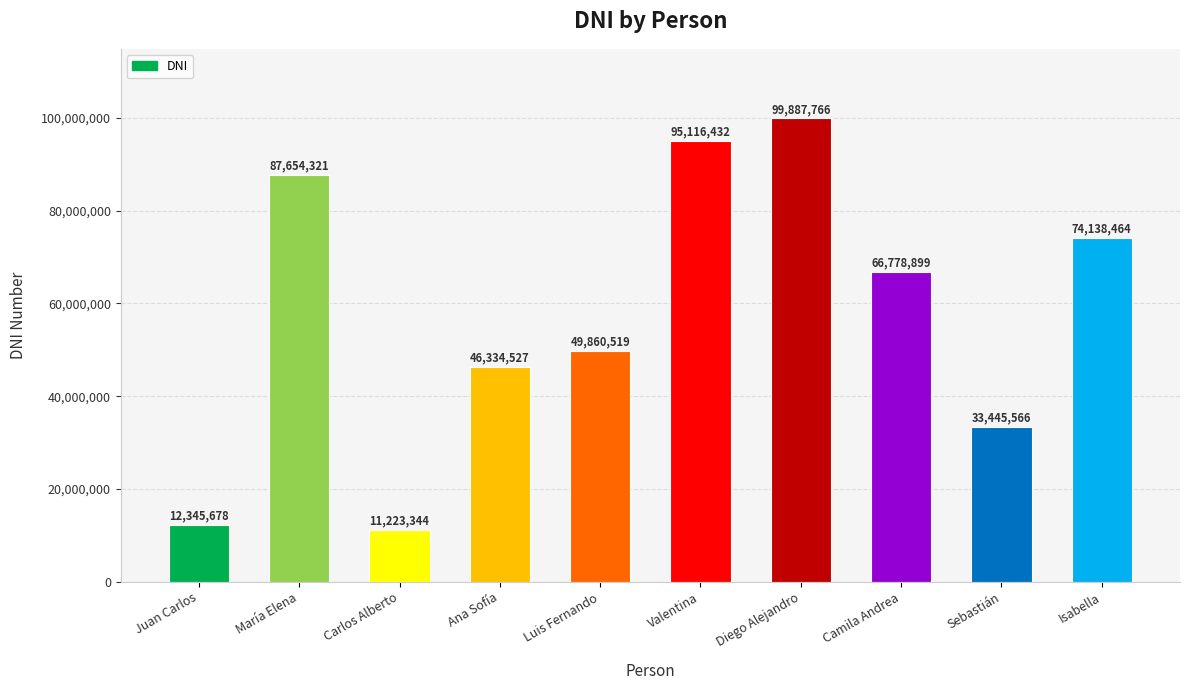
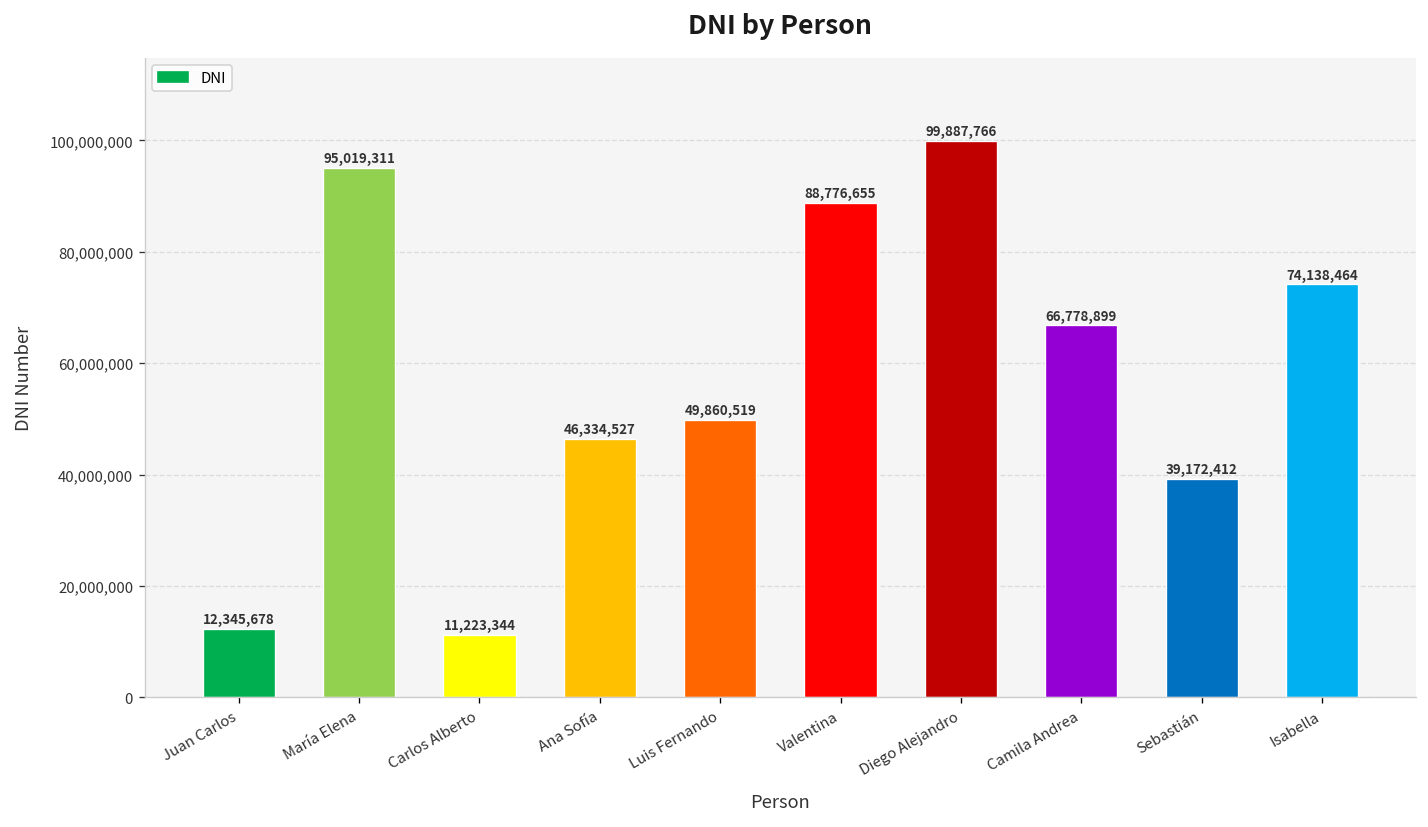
  {
    "Juan Carlos": "12,345,678",
-   "María Elena": "87,654,321",
+   "María Elena": "95,019,311",
    "Carlos Alberto": "11,223,344",
    "Ana Sofía": "46,334,527",
    "Luis Fernando": "49,860,519",
-   "Valentina": "95,116,432",
+   "Valentina": "88,776,655",
    "Diego Alejandro": "99,887,766",
    "Camila Andrea": "66,778,899",
-   "Sebastián": "33,445,566",
+   "Sebastián": "39,172,412",
    "Isabella": "74,138,464"
  }
